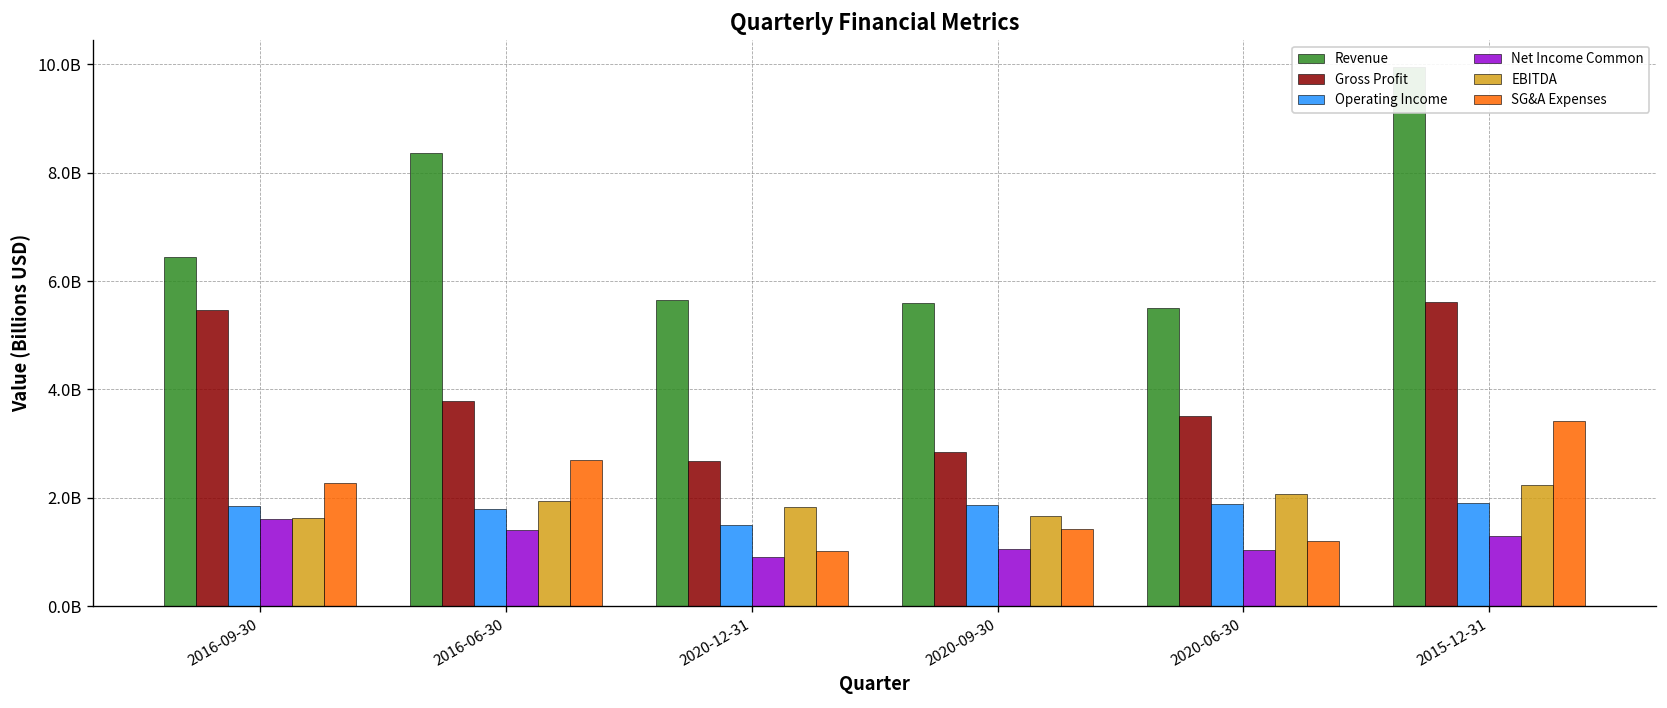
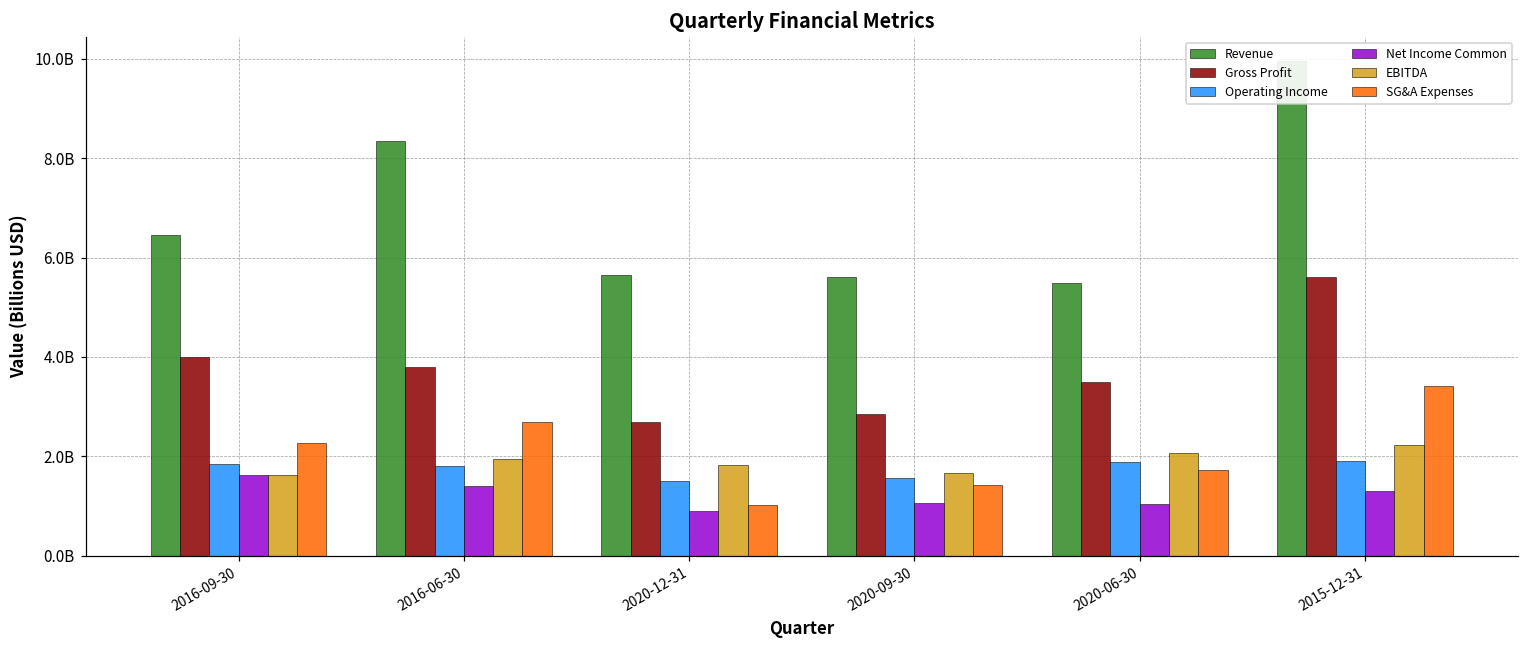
  {
    "Revenue": {
      "2016-09-30": 6400000000,
      "2016-06-30": 8400000000,
      "2020-12-31": 5700000000,
      "2020-09-30": 5600000000,
      "2020-06-30": 5500000000
    },
    "Gross Profit": {
-     "2016-09-30": 5500000000,
+     "2016-09-30": 4000000000,
      "2016-06-30": 3800000000,
      "2020-12-31": 2700000000,
      "2020-09-30": 2800000000,
      "2020-06-30": 3500000000,
      "2015-12-31": 5600000000
    },
    "Operating Income": {
      "2016-09-30": 1800000000,
      "2016-06-30": 1800000000,
      "2020-12-31": 1500000000,
-     "2020-09-30": 1900000000,
+     "2020-09-30": 1600000000,
      "2020-06-30": 1900000000,
      "2015-12-31": 1900000000
    },
    "Net Income Common": {
      "2016-09-30": 1600000000,
      "2016-06-30": 1400000000,
      "2020-12-31": 900000000,
      "2020-09-30": 1100000000,
      "2020-06-30": 1000000000,
      "2015-12-31": 1300000000
    },
    "EBITDA": {
      "2016-09-30": 1600000000,
      "2016-06-30": 1900000000,
      "2020-12-31": 1800000000,
      "2020-09-30": 1700000000,
      "2020-06-30": 2100000000,
      "2015-12-31": 2200000000
    },
    "SG&A Expenses": {
      "2016-09-30": 2300000000,
      "2016-06-30": 2700000000,
      "2020-12-31": 1000000000,
      "2020-09-30": 1400000000,
-     "2020-06-30": 1200000000,
+     "2020-06-30": 1700000000,
      "2015-12-31": 3400000000
    }
  }
